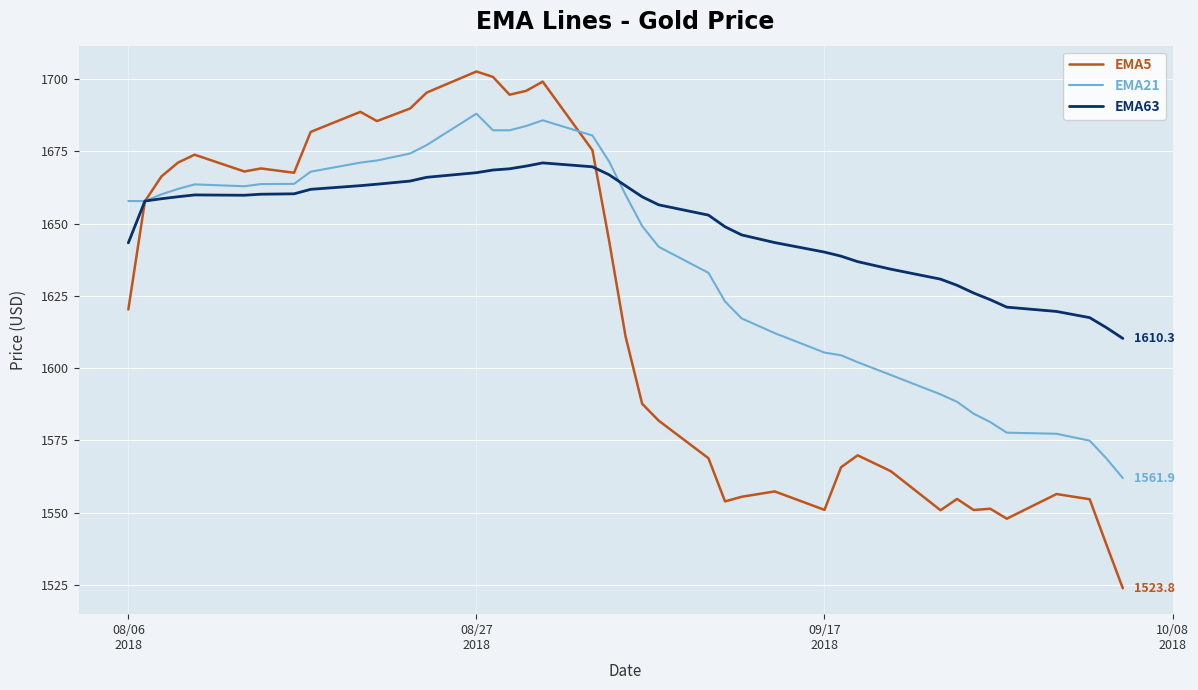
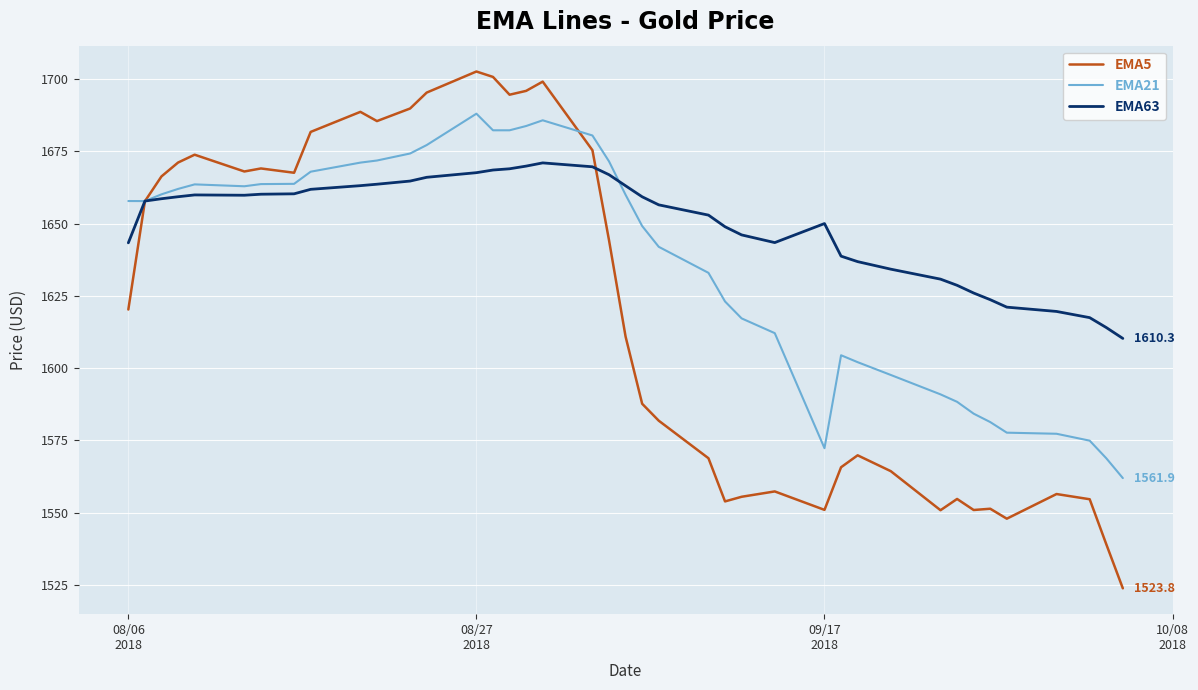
  {
    "EMA5": {
      "08/06 2018": 1620,
      "08/27 2018": 1703,
      "09/17 2018": 1551
    },
    "EMA21": {
      "08/06 2018": 1658,
      "08/27 2018": 1688,
-     "09/17 2018": 1605
+     "09/17 2018": 1572
    },
    "EMA63": {
      "08/06 2018": 1643,
      "08/27 2018": 1668,
-     "09/17 2018": 1640
+     "09/17 2018": 1650
    }
  }
